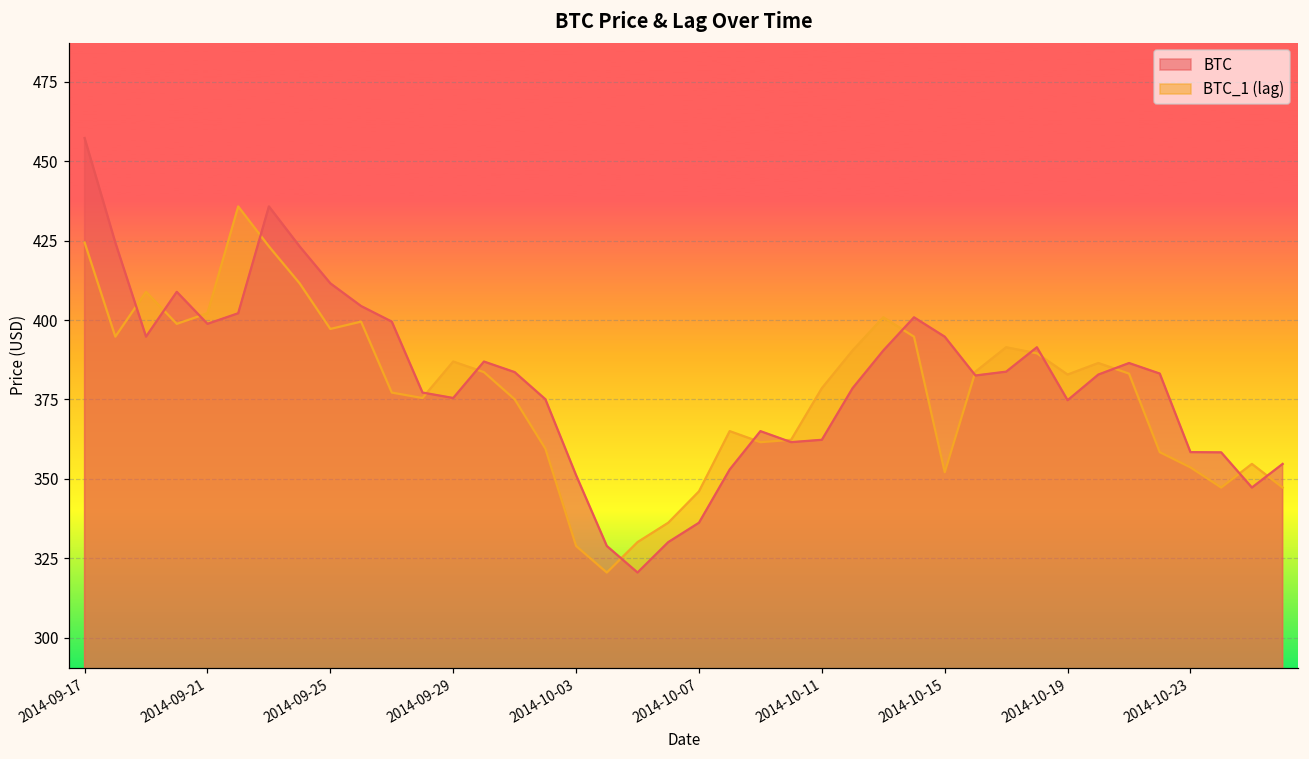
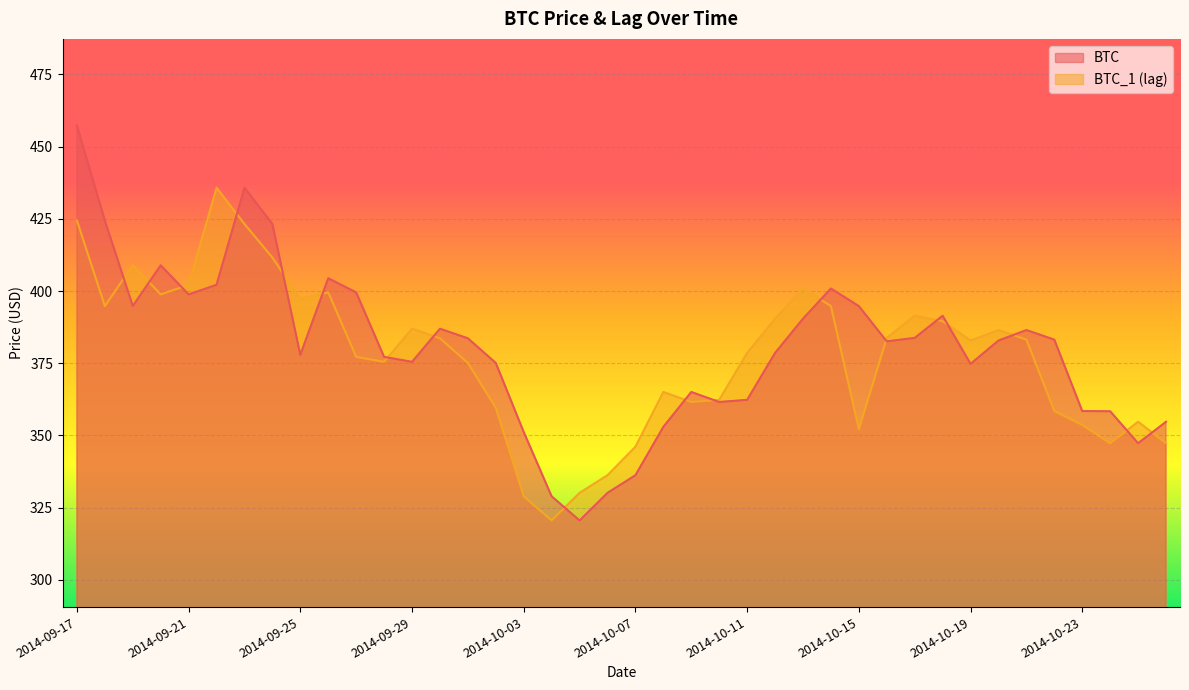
  {
    "BTC": {
      "2014-09-17": 457,
      "2014-09-21": 399,
-     "2014-09-25": 412,
+     "2014-09-25": 378,
      "2014-09-29": 375,
      "2014-10-03": 351,
      "2014-10-07": 336,
      "2014-10-11": 362,
      "2014-10-15": 395,
      "2014-10-19": 375,
      "2014-10-23": 358
    },
    "BTC_1 (lag)": {
      "2014-09-17": 424,
      "2014-09-21": 402,
      "2014-09-25": 397,
      "2014-09-29": 387,
      "2014-10-03": 329,
      "2014-10-07": 346,
      "2014-10-11": 379,
      "2014-10-15": 352,
      "2014-10-19": 383,
      "2014-10-23": 354
    }
  }
